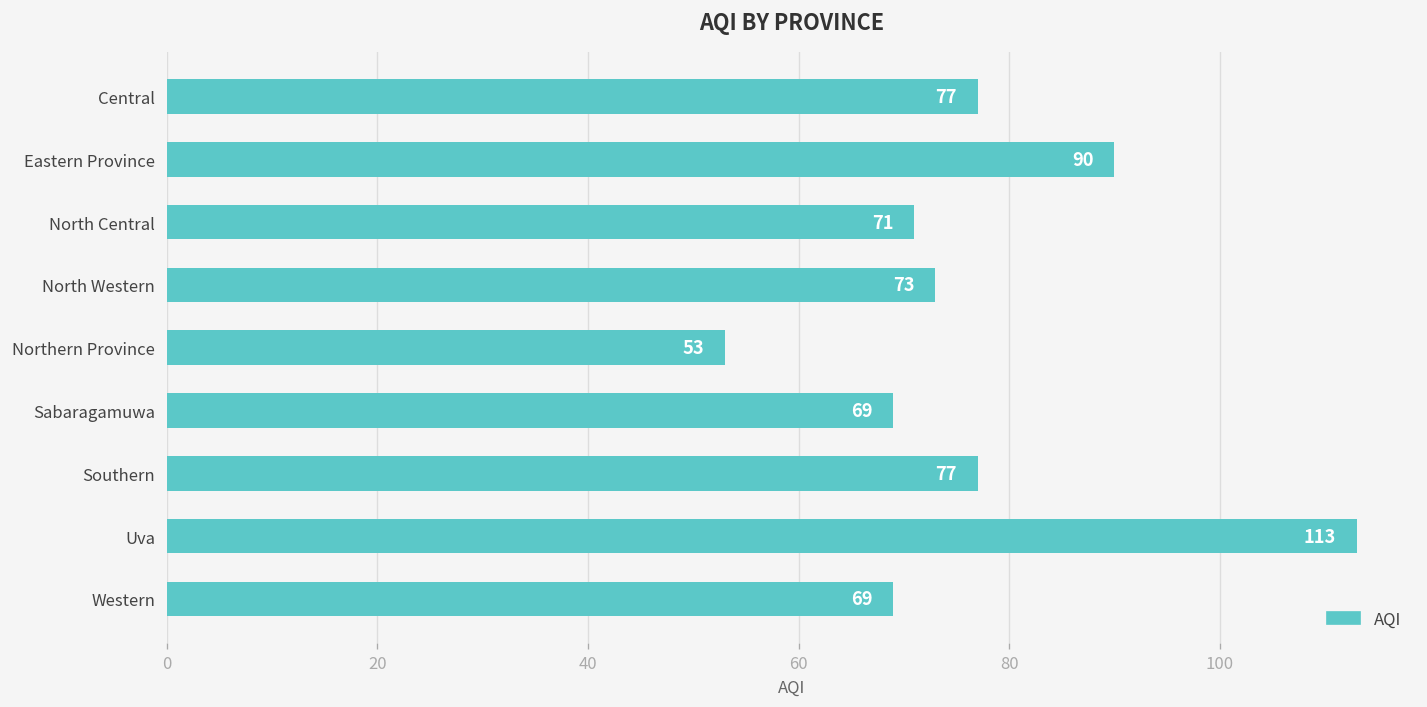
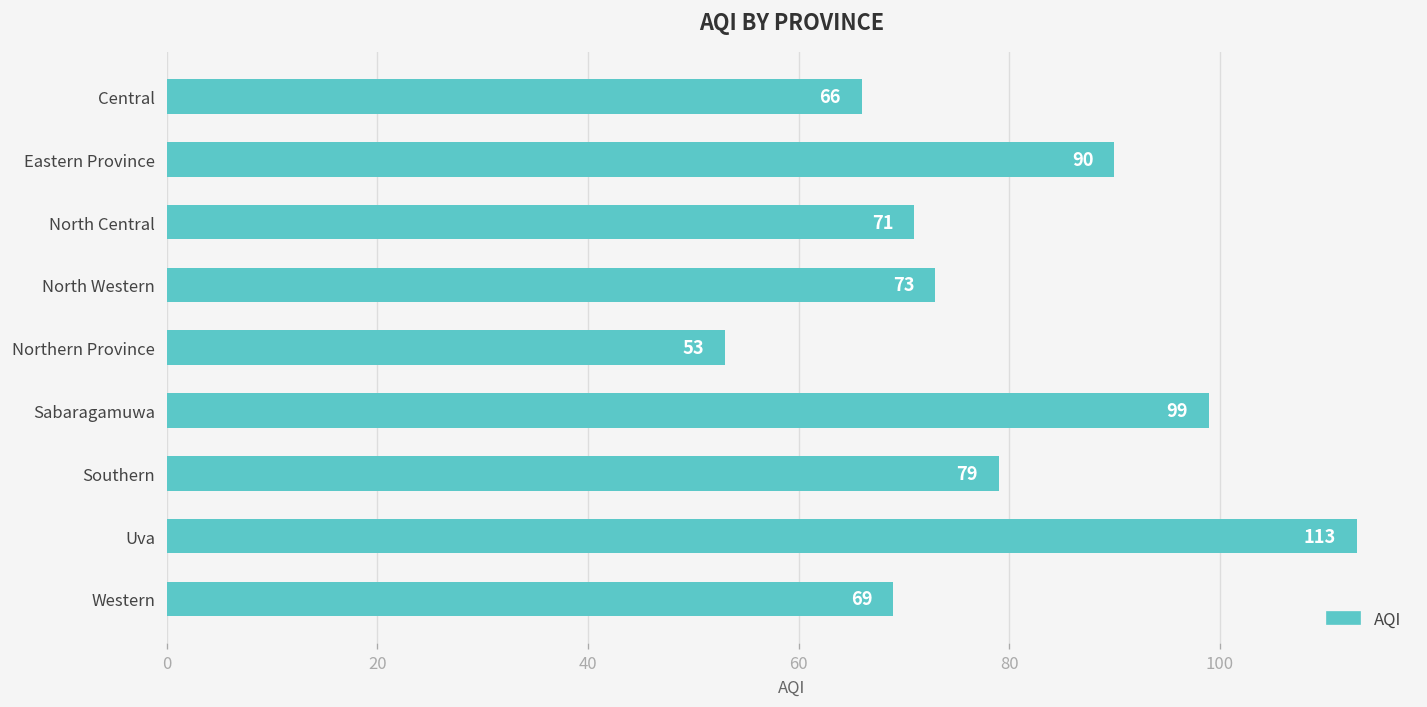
  {
-   "Central": 77,
+   "Central": 66,
    "Eastern Province": 90,
    "North Central": 71,
    "North Western": 73,
    "Northern Province": 53,
-   "Sabaragamuwa": 69,
-   "Southern": 77,
+   "Sabaragamuwa": 99,
+   "Southern": 79,
    "Uva": 113,
    "Western": 69
  }
